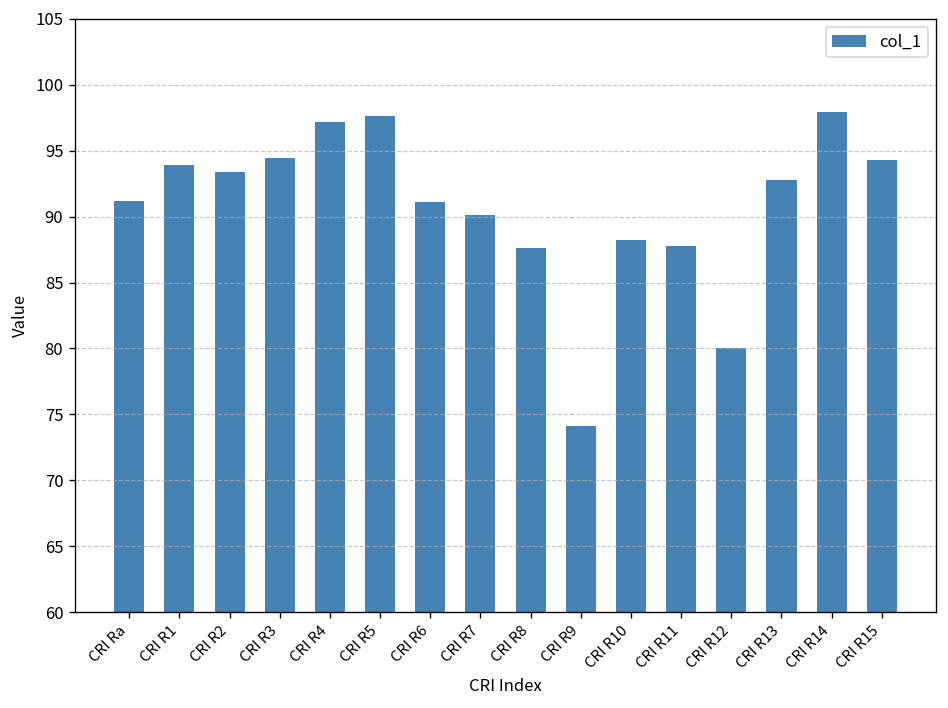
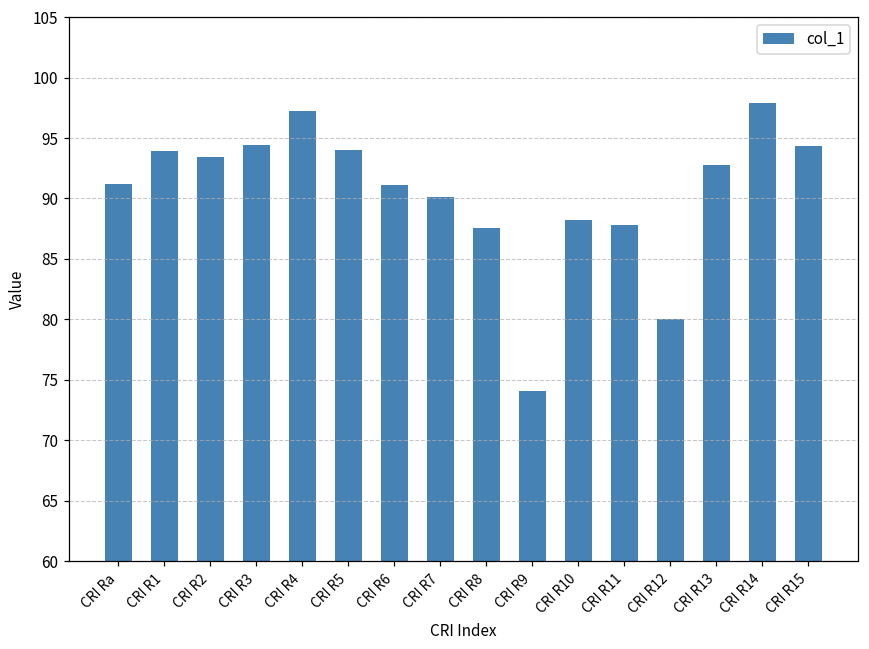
  {
    "CRI Ra": 91.2,
    "CRI R1": 93.9,
    "CRI R2": 93.4,
    "CRI R3": 94.4,
    "CRI R4": 97.2,
-   "CRI R5": 97.6,
+   "CRI R5": 94.0,
    "CRI R6": 91.1,
    "CRI R7": 90.1,
    "CRI R8": 87.6,
    "CRI R9": 74.1,
    "CRI R10": 88.2,
    "CRI R11": 87.8,
    "CRI R12": 80.0,
    "CRI R13": 92.8,
    "CRI R14": 97.9,
    "CRI R15": 94.3
  }
